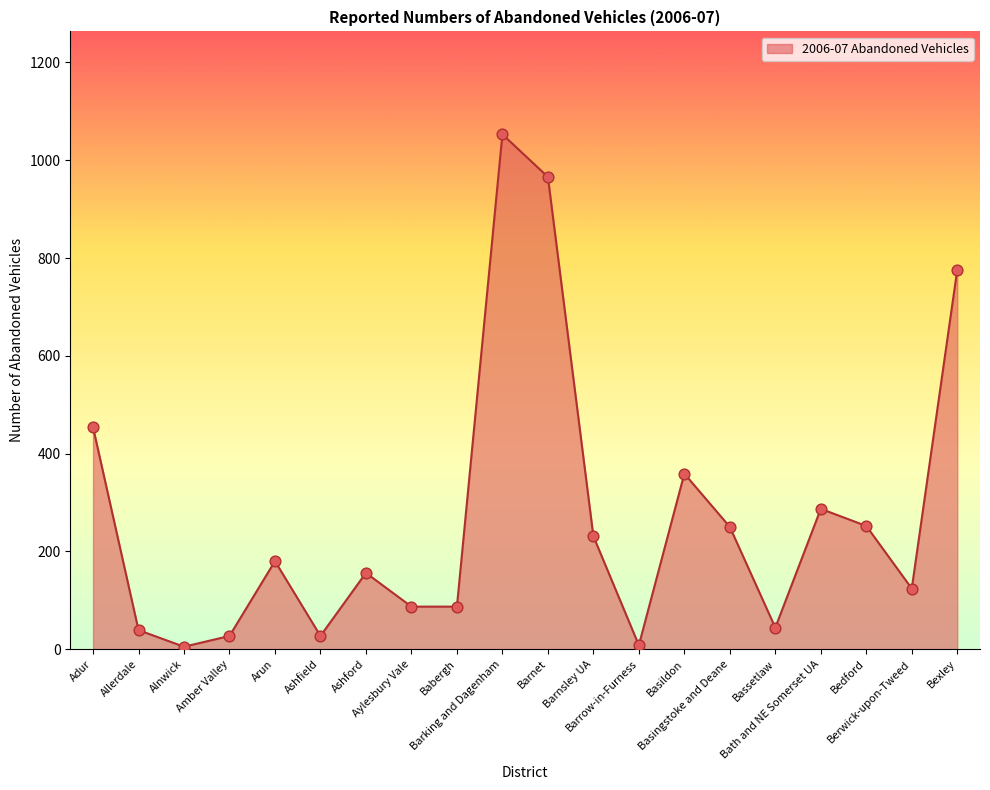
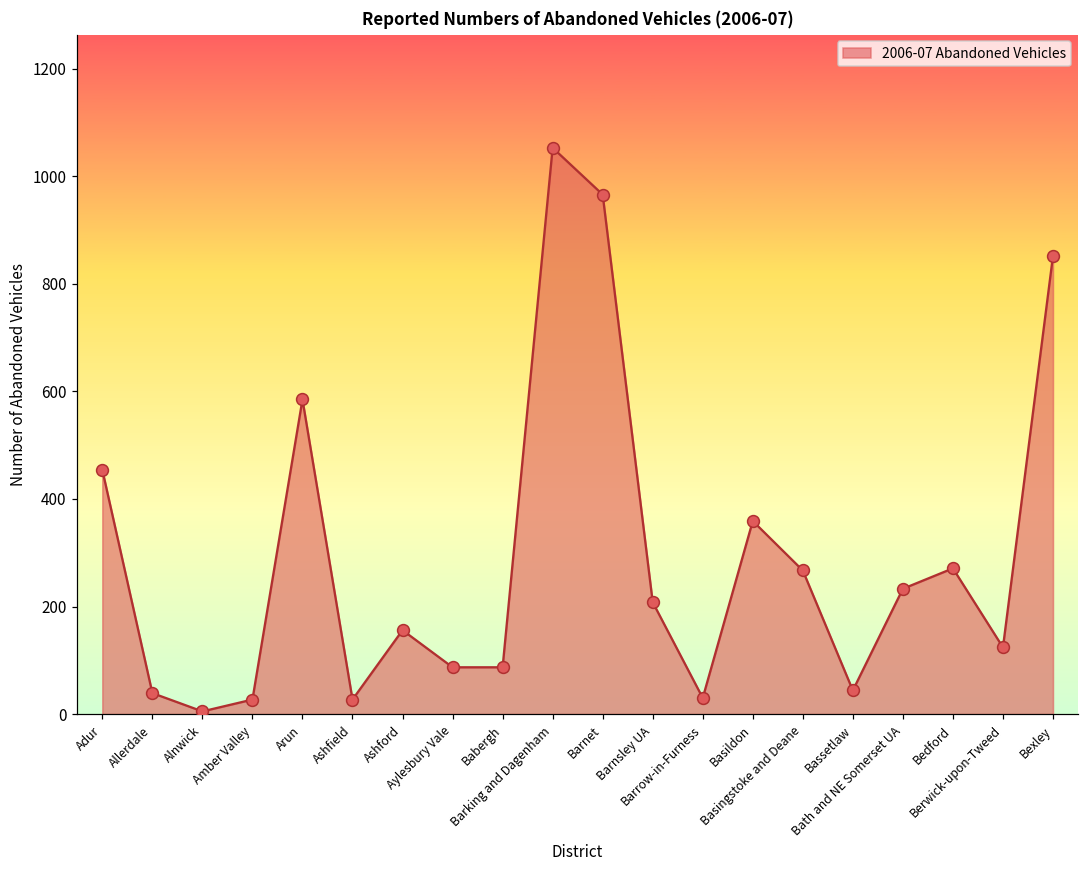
  {
    "Adur": 450,
    "Allerdale": 40,
    "Alnwick": 10,
    "Amber Valley": 30,
-   "Arun": 180,
+   "Arun": 590,
    "Ashfield": 30,
    "Ashford": 160,
    "Aylesbury Vale": 90,
    "Babergh": 90,
    "Barking and Dagenham": 1050,
    "Barnet": 970,
-   "Barnsley UA": 230,
-   "Barrow-in-Furness": 10,
+   "Barnsley UA": 210,
+   "Barrow-in-Furness": 30,
    "Basildon": 360,
-   "Basingstoke and Deane": 250,
+   "Basingstoke and Deane": 270,
    "Bassetlaw": 40,
-   "Bath and NE Somerset UA": 290,
-   "Bedford": 250,
+   "Bath and NE Somerset UA": 230,
+   "Bedford": 270,
    "Berwick-upon-Tweed": 120,
-   "Bexley": 780
+   "Bexley": 850
  }
